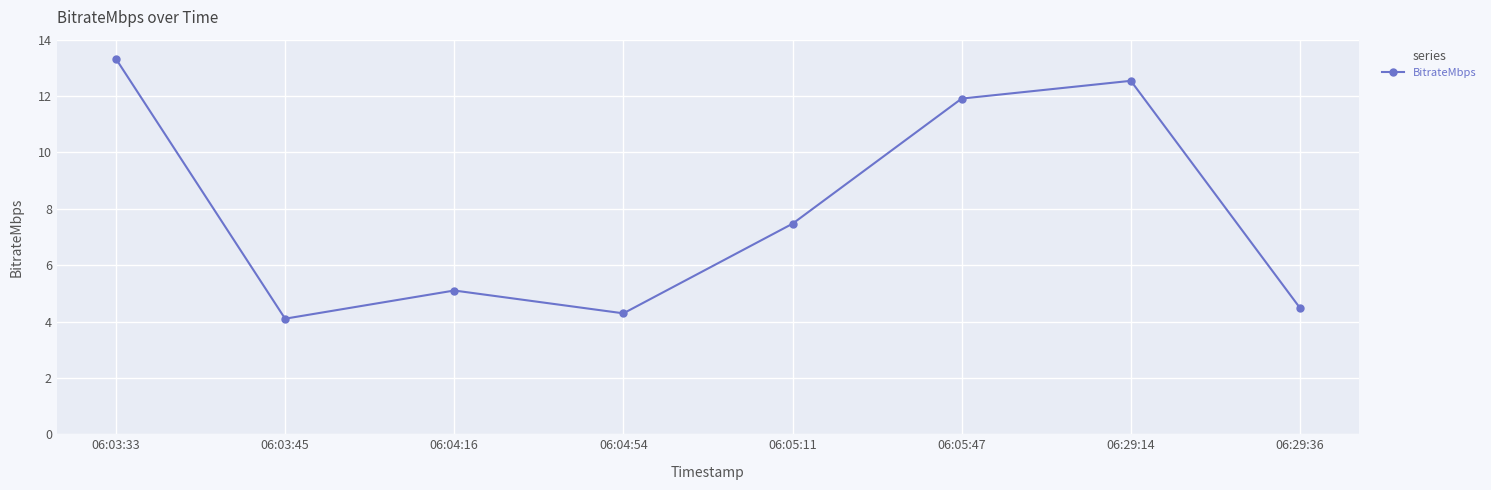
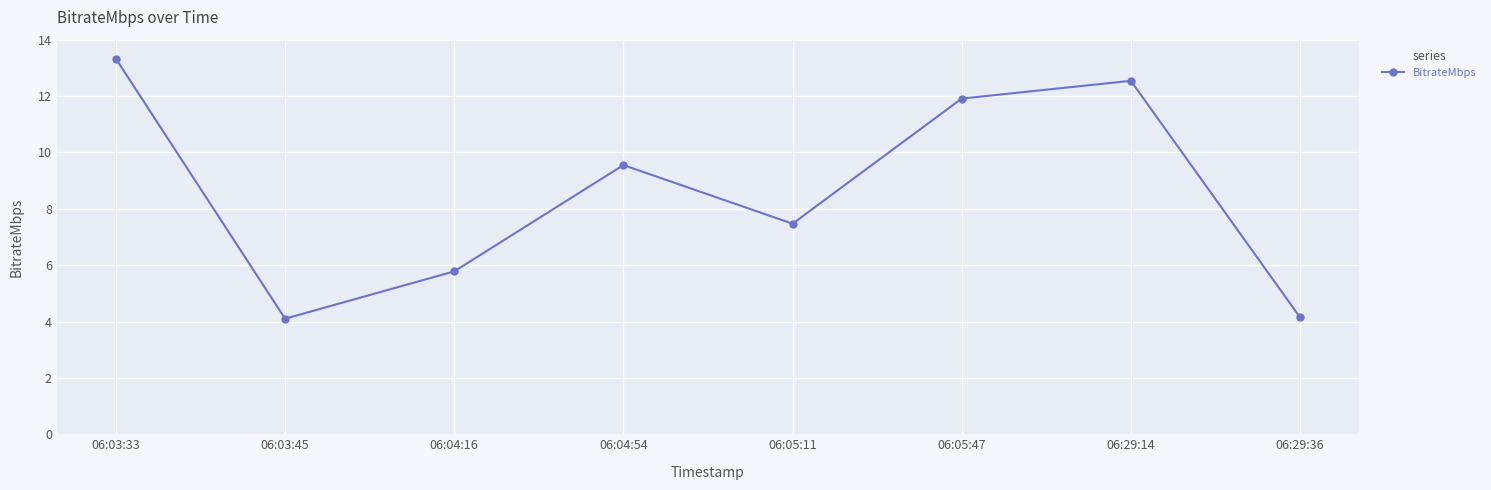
  {
    "06:03:33": 13.3,
    "06:03:45": 4.1,
-   "06:04:16": 5.1,
-   "06:04:54": 4.3,
+   "06:04:16": 5.8,
+   "06:04:54": 9.6,
    "06:05:11": 7.5,
    "06:05:47": 11.9,
    "06:29:14": 12.5,
-   "06:29:36": 4.5
+   "06:29:36": 4.2
  }
